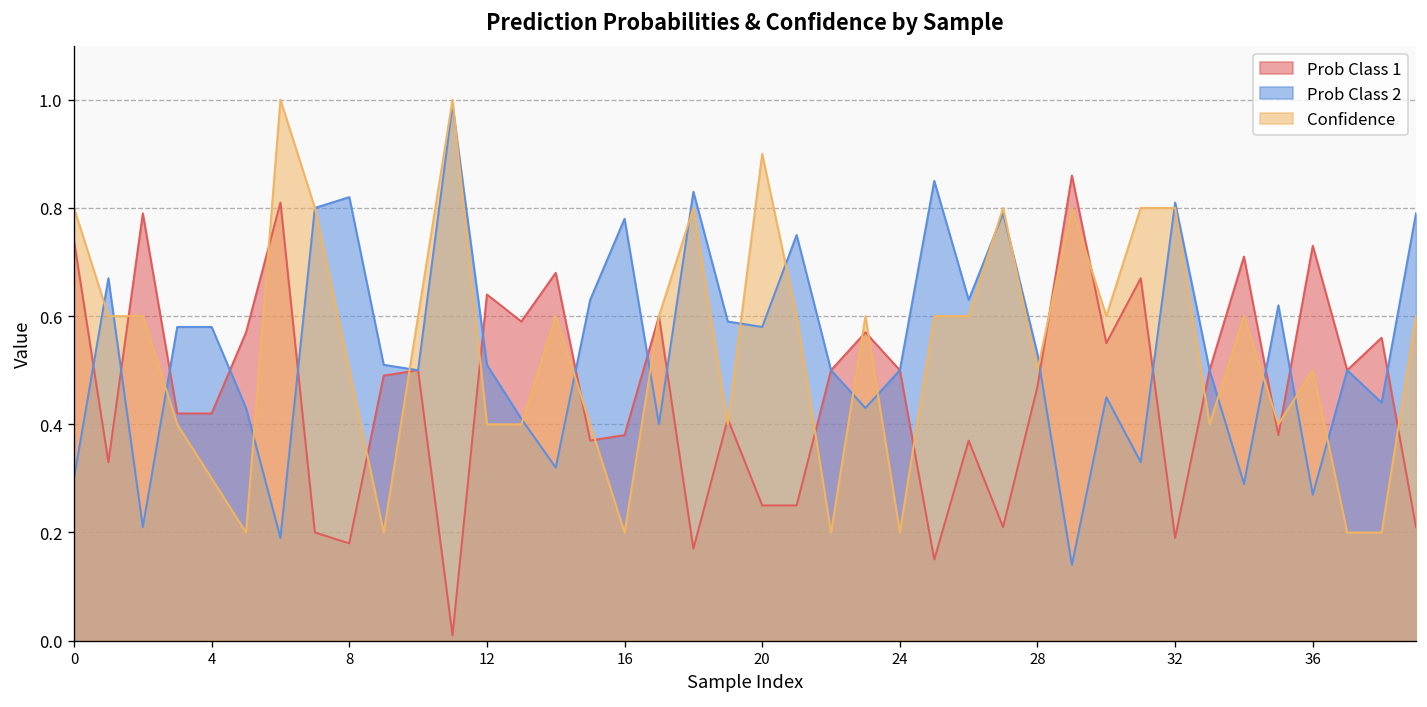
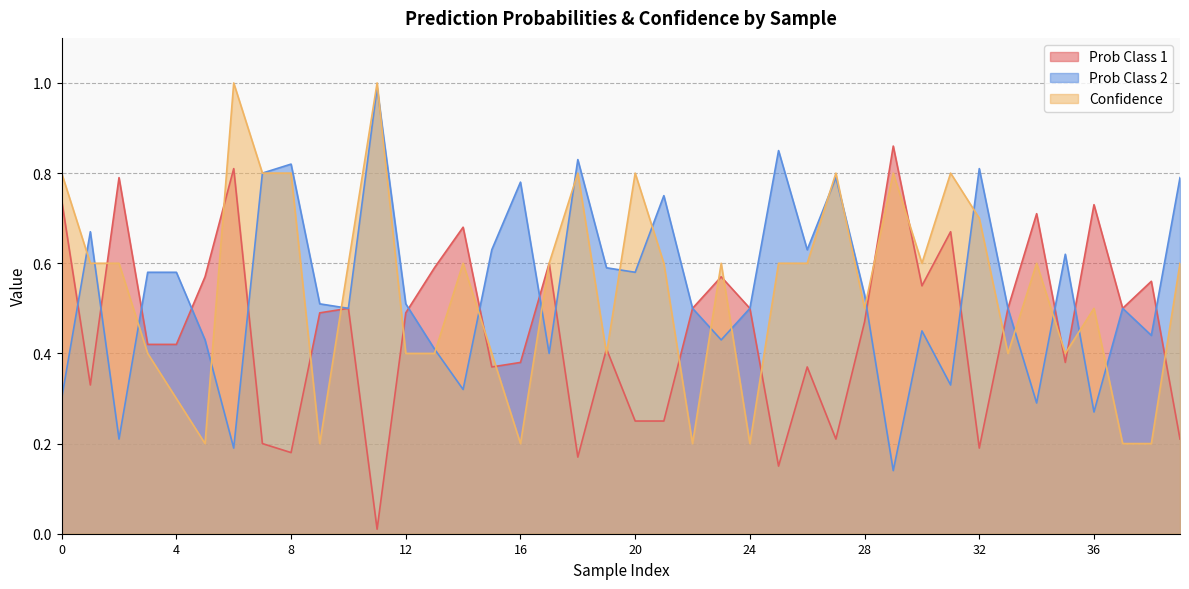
  {
    "Prob Class 1": {
      "0": 0.74,
      "4": 0.42,
      "8": 0.18,
-     "12": 0.64,
+     "12": 0.49,
      "16": 0.38,
      "20": 0.25,
      "28": 0.47,
      "32": 0.19,
      "36": 0.73
    },
    "Prob Class 2": {
      "0": 0.30,
      "4": 0.58,
      "8": 0.82,
      "12": 0.51,
      "16": 0.78,
      "20": 0.58,
      "28": 0.53,
      "32": 0.81,
      "36": 0.27
    },
    "Confidence": {
      "0": 0.8,
      "4": 0.3,
-     "8": 0.5,
+     "8": 0.8,
      "12": 0.4,
      "16": 0.2,
-     "20": 0.9,
+     "20": 0.8,
      "24": 0.2,
      "28": 0.5,
-     "32": 0.8,
+     "32": 0.7,
      "36": 0.5
    }
  }
